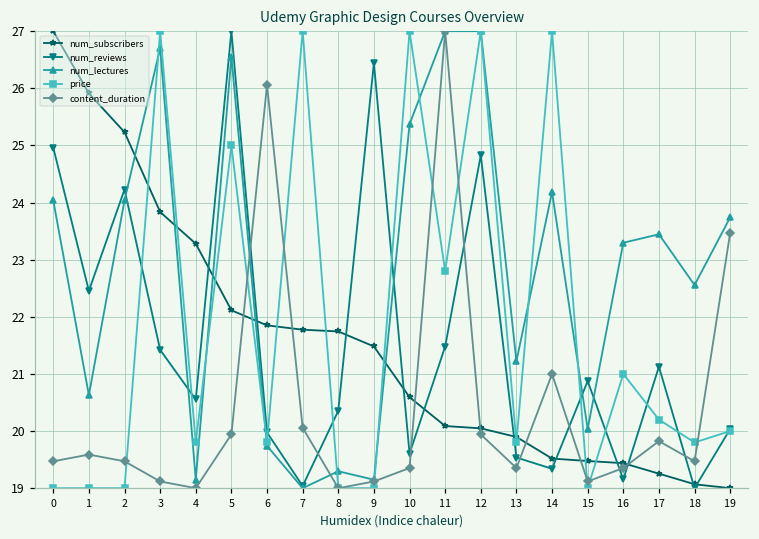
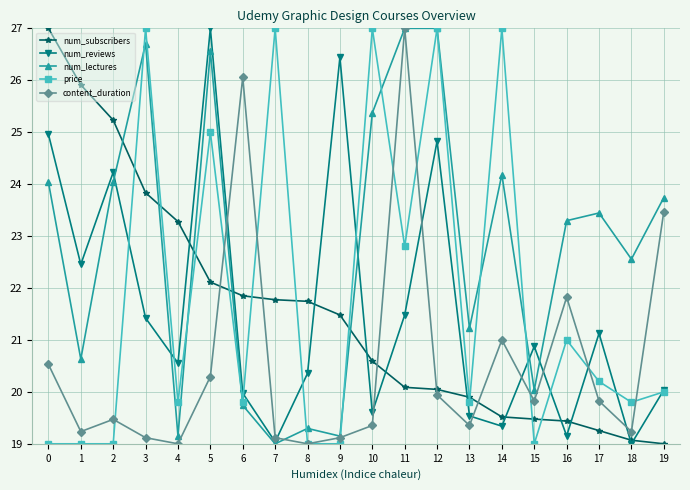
  {
    "content_duration": {
-     "0": 19.5,
-     "1": 19.6,
+     "0": 20.5,
+     "1": 19.2,
      "2": 19.5,
      "3": 19.1,
      "4": 19.0,
-     "5": 19.9,
+     "5": 20.3,
      "6": 26.1,
-     "7": 20.1,
+     "7": 19.1,
      "10": 19.4,
      "12": 19.9,
      "13": 19.4,
      "14": 21.0,
-     "15": 19.1,
-     "16": 19.4,
+     "15": 19.8,
+     "16": 21.8,
      "17": 19.8,
-     "18": 19.5,
+     "18": 19.2,
      "19": 23.5
    }
  }
